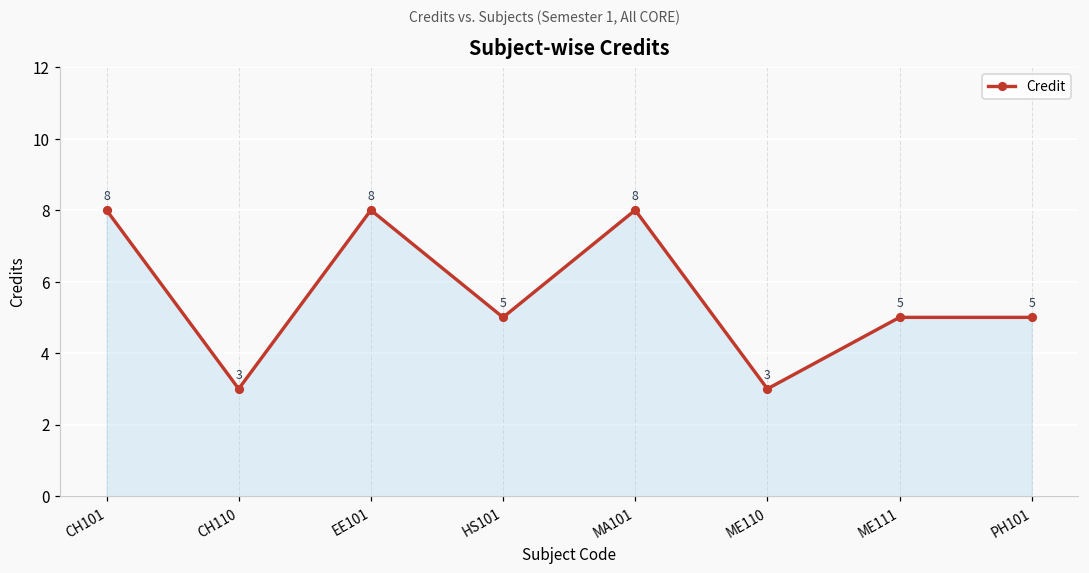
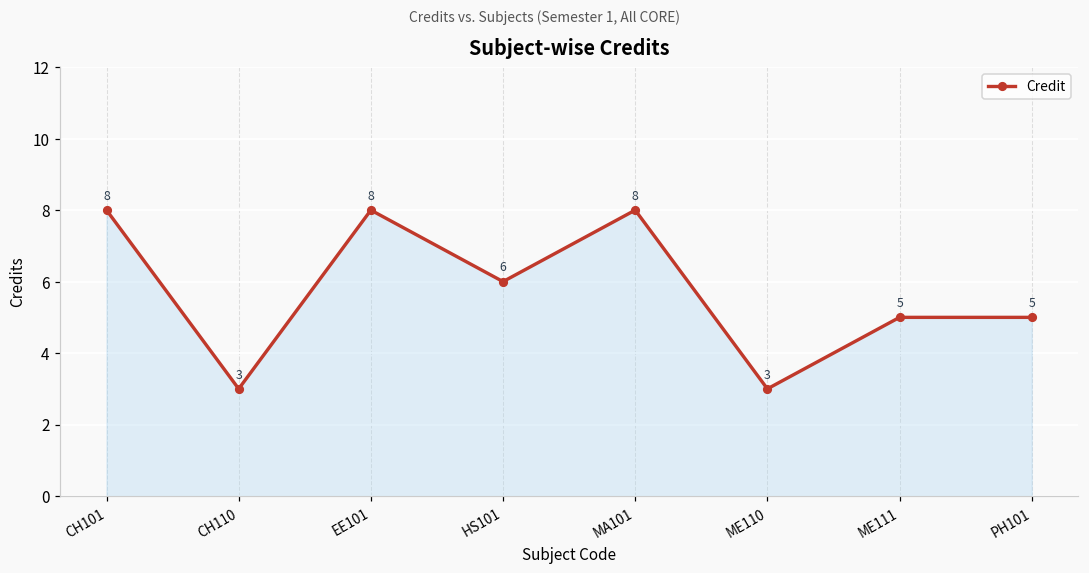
  {
    "CH101": 8,
    "CH110": 3,
    "EE101": 8,
-   "HS101": 5,
+   "HS101": 6,
    "MA101": 8,
    "ME110": 3,
    "ME111": 5,
    "PH101": 5
  }
